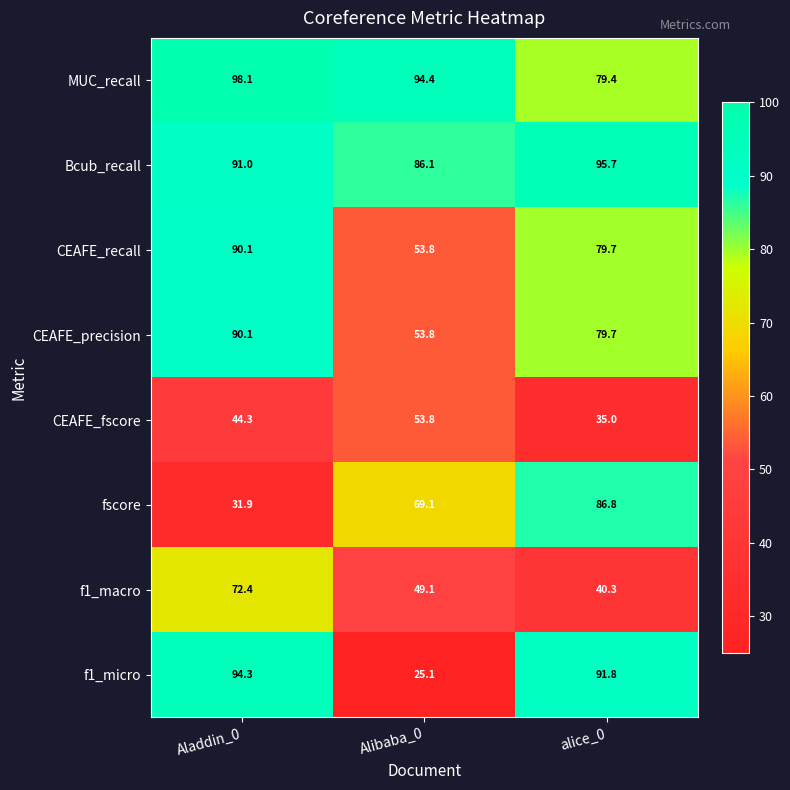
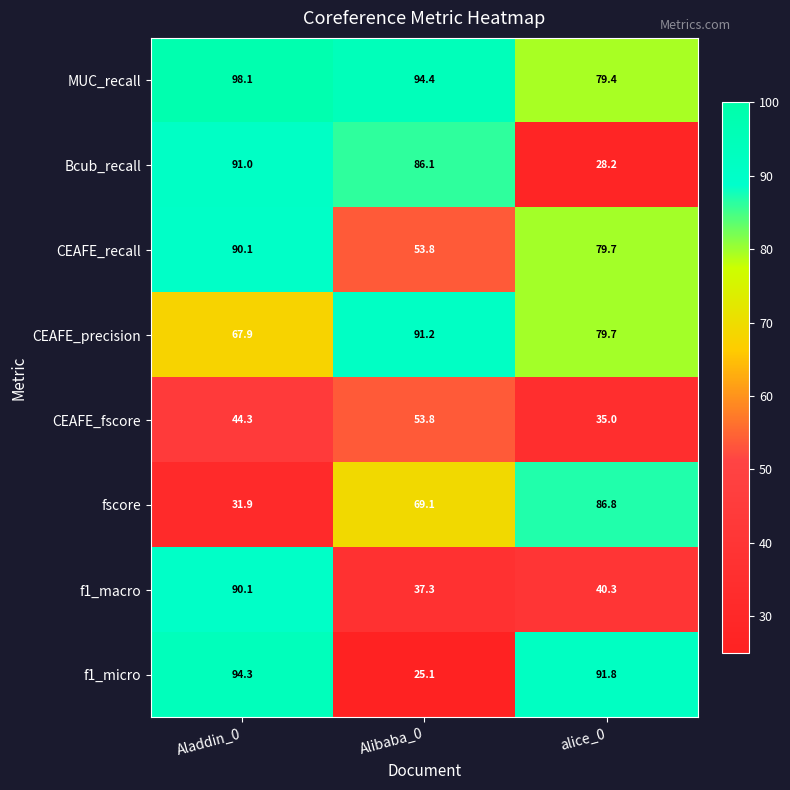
  {
    "MUC_recall": {
      "Aladdin_0": 98.1,
      "Alibaba_0": 94.4,
      "alice_0": 79.4
    },
    "Bcub_recall": {
      "Aladdin_0": 91.0,
      "Alibaba_0": 86.1,
-     "alice_0": 95.7
+     "alice_0": 28.2
    },
    "CEAFE_recall": {
      "Aladdin_0": 90.1,
      "Alibaba_0": 53.8,
      "alice_0": 79.7
    },
    "CEAFE_precision": {
-     "Aladdin_0": 90.1,
-     "Alibaba_0": 53.8,
+     "Aladdin_0": 67.9,
+     "Alibaba_0": 91.2,
      "alice_0": 79.7
    },
    "CEAFE_fscore": {
      "Aladdin_0": 44.3,
      "Alibaba_0": 53.8,
      "alice_0": 35.0
    },
    "fscore": {
      "Aladdin_0": 31.9,
      "Alibaba_0": 69.1,
      "alice_0": 86.8
    },
    "f1_macro": {
-     "Aladdin_0": 72.4,
-     "Alibaba_0": 49.1,
+     "Aladdin_0": 90.1,
+     "Alibaba_0": 37.3,
      "alice_0": 40.3
    },
    "f1_micro": {
      "Aladdin_0": 94.3,
      "Alibaba_0": 25.1,
      "alice_0": 91.8
    }
  }
